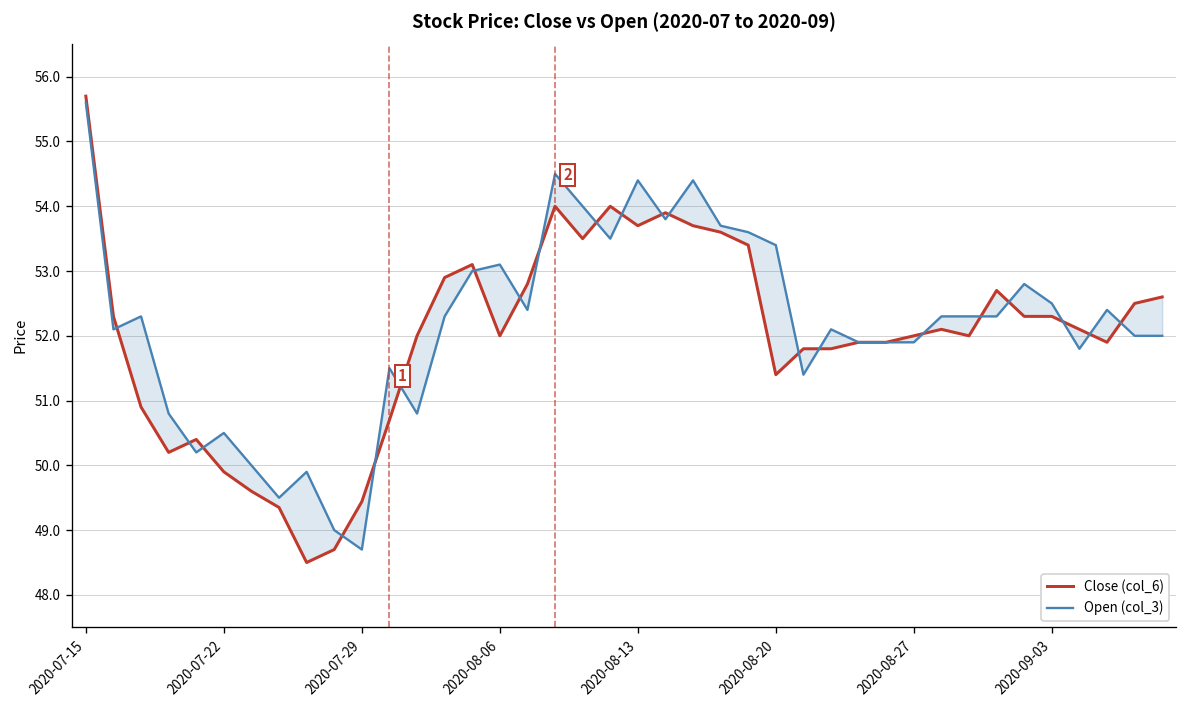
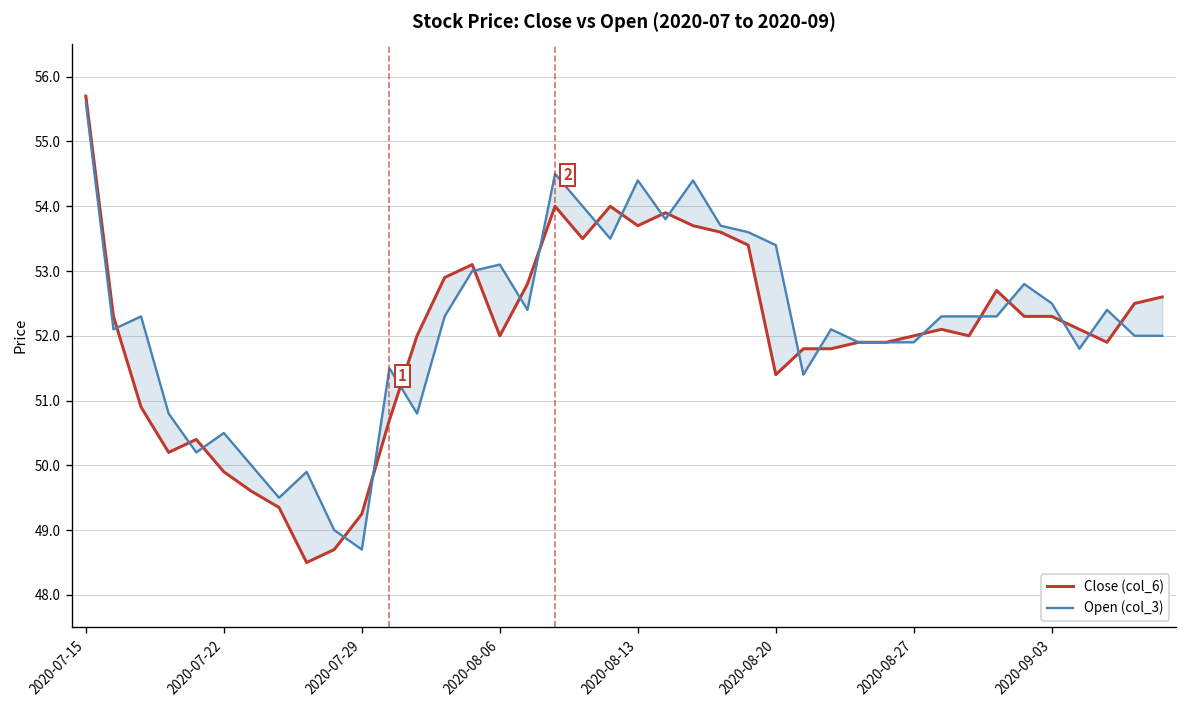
  {
    "Close (col_6)": {
      "2020-07-22": 49.9,
-     "2020-07-29": 49.4,
+     "2020-07-29": 49.3,
      "2020-08-06": 52.0,
      "2020-08-13": 53.7,
      "2020-08-20": 51.4,
      "2020-09-03": 52.3
    }
  }
